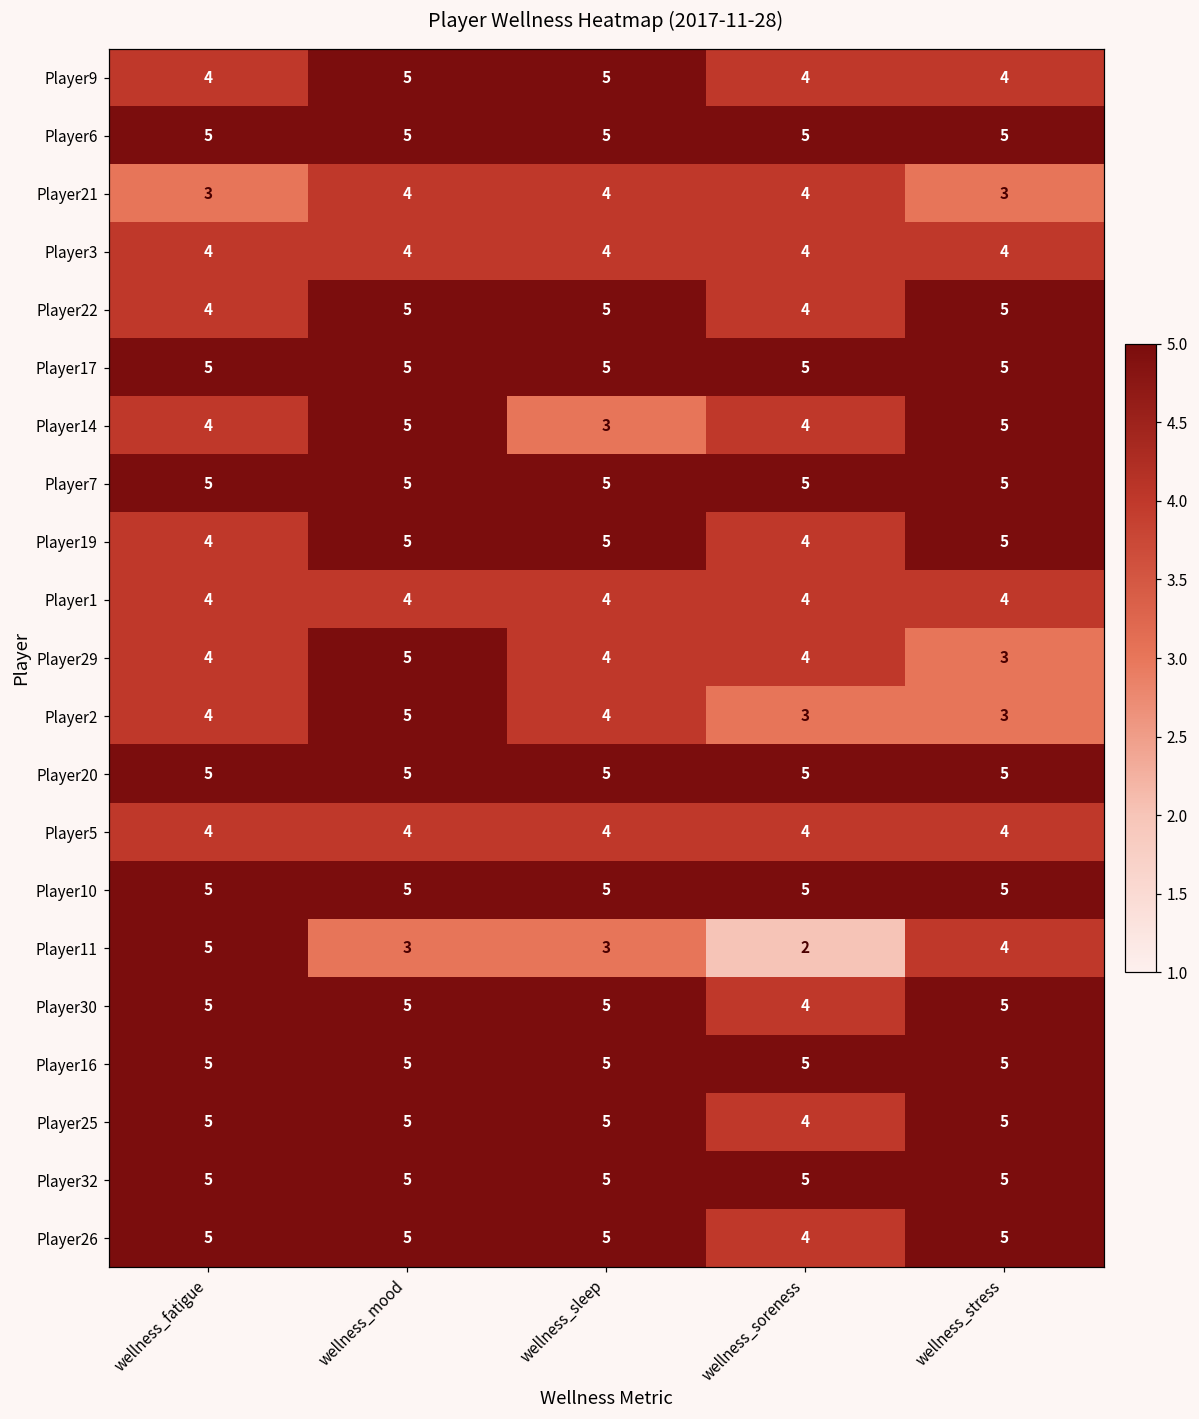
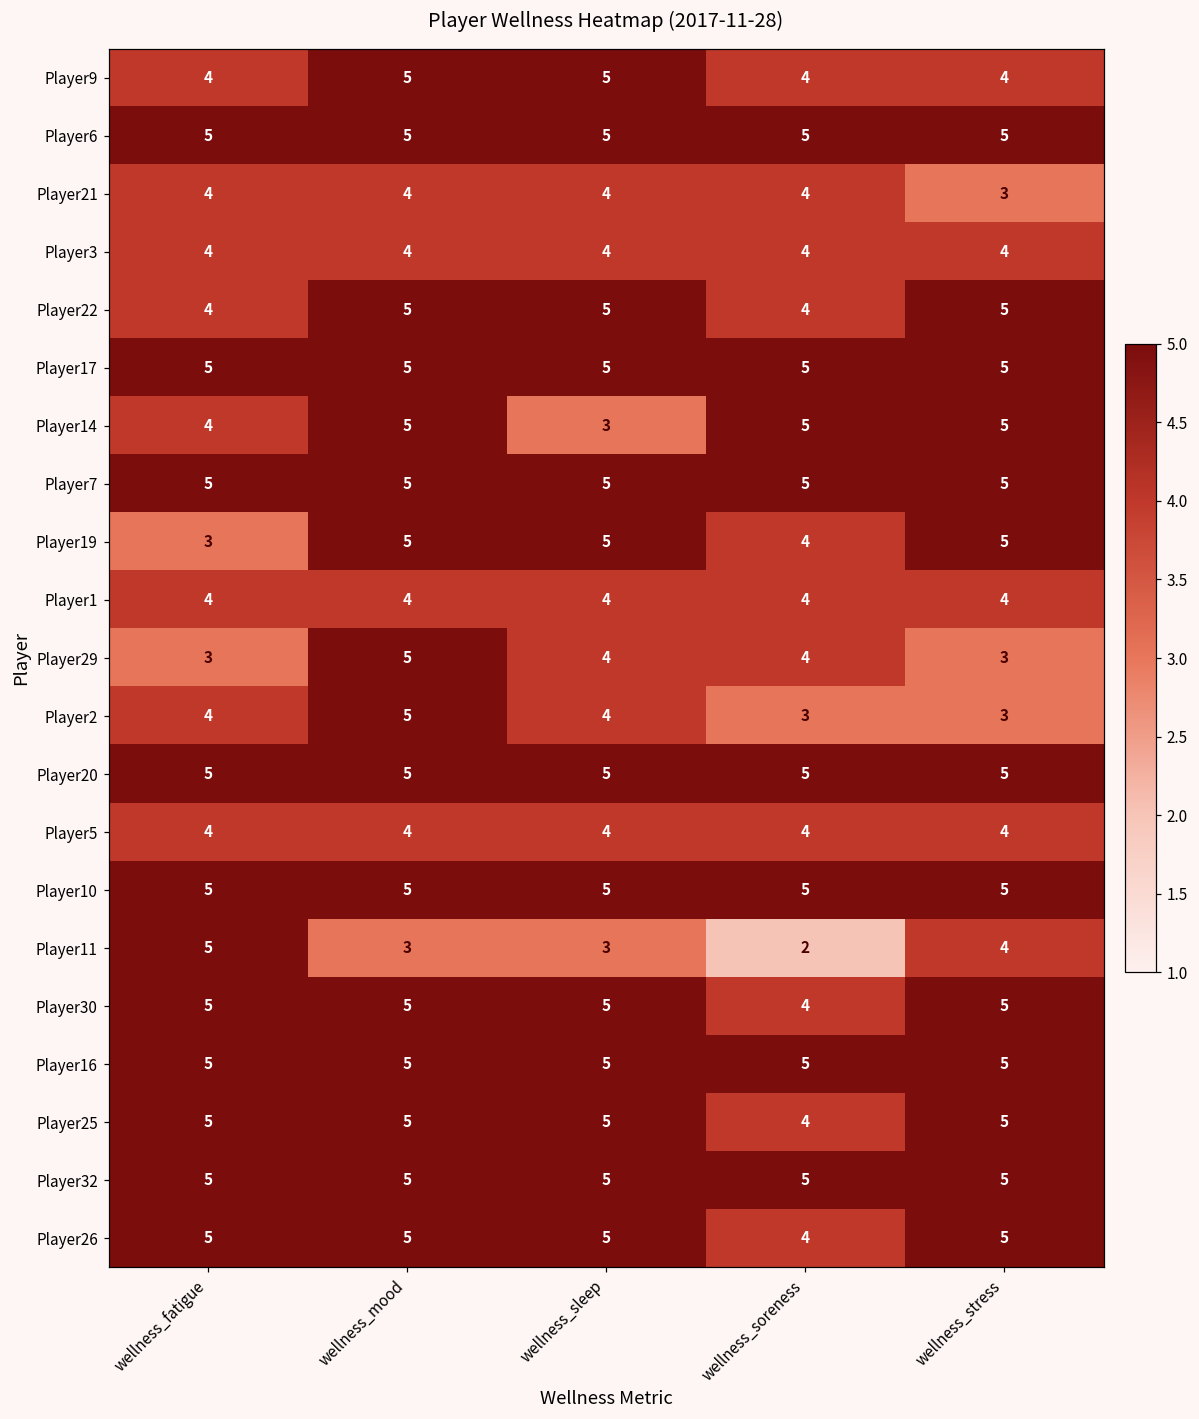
  {
    "Player9": {
      "wellness_fatigue": 4,
      "wellness_mood": 5,
      "wellness_sleep": 5,
      "wellness_soreness": 4,
      "wellness_stress": 4
    },
    "Player6": {
      "wellness_fatigue": 5,
      "wellness_mood": 5,
      "wellness_sleep": 5,
      "wellness_soreness": 5,
      "wellness_stress": 5
    },
    "Player21": {
-     "wellness_fatigue": 3,
+     "wellness_fatigue": 4,
      "wellness_mood": 4,
      "wellness_sleep": 4,
      "wellness_soreness": 4,
      "wellness_stress": 3
    },
    "Player3": {
      "wellness_fatigue": 4,
      "wellness_mood": 4,
      "wellness_sleep": 4,
      "wellness_soreness": 4,
      "wellness_stress": 4
    },
    "Player22": {
      "wellness_fatigue": 4,
      "wellness_mood": 5,
      "wellness_sleep": 5,
      "wellness_soreness": 4,
      "wellness_stress": 5
    },
    "Player17": {
      "wellness_fatigue": 5,
      "wellness_mood": 5,
      "wellness_sleep": 5,
      "wellness_soreness": 5,
      "wellness_stress": 5
    },
    "Player14": {
      "wellness_fatigue": 4,
      "wellness_mood": 5,
      "wellness_sleep": 3,
-     "wellness_soreness": 4,
+     "wellness_soreness": 5,
      "wellness_stress": 5
    },
    "Player7": {
      "wellness_fatigue": 5,
      "wellness_mood": 5,
      "wellness_sleep": 5,
      "wellness_soreness": 5,
      "wellness_stress": 5
    },
    "Player19": {
-     "wellness_fatigue": 4,
+     "wellness_fatigue": 3,
      "wellness_mood": 5,
      "wellness_sleep": 5,
      "wellness_soreness": 4,
      "wellness_stress": 5
    },
    "Player1": {
      "wellness_fatigue": 4,
      "wellness_mood": 4,
      "wellness_sleep": 4,
      "wellness_soreness": 4,
      "wellness_stress": 4
    },
    "Player29": {
-     "wellness_fatigue": 4,
+     "wellness_fatigue": 3,
      "wellness_mood": 5,
      "wellness_sleep": 4,
      "wellness_soreness": 4,
      "wellness_stress": 3
    },
    "Player2": {
      "wellness_fatigue": 4,
      "wellness_mood": 5,
      "wellness_sleep": 4,
      "wellness_soreness": 3,
      "wellness_stress": 3
    },
    "Player20": {
      "wellness_fatigue": 5,
      "wellness_mood": 5,
      "wellness_sleep": 5,
      "wellness_soreness": 5,
      "wellness_stress": 5
    },
    "Player5": {
      "wellness_fatigue": 4,
      "wellness_mood": 4,
      "wellness_sleep": 4,
      "wellness_soreness": 4,
      "wellness_stress": 4
    },
    "Player10": {
      "wellness_fatigue": 5,
      "wellness_mood": 5,
      "wellness_sleep": 5,
      "wellness_soreness": 5,
      "wellness_stress": 5
    },
    "Player11": {
      "wellness_fatigue": 5,
      "wellness_mood": 3,
      "wellness_sleep": 3,
      "wellness_soreness": 2,
      "wellness_stress": 4
    },
    "Player30": {
      "wellness_fatigue": 5,
      "wellness_mood": 5,
      "wellness_sleep": 5,
      "wellness_soreness": 4,
      "wellness_stress": 5
    },
    "Player16": {
      "wellness_fatigue": 5,
      "wellness_mood": 5,
      "wellness_sleep": 5,
      "wellness_soreness": 5,
      "wellness_stress": 5
    },
    "Player25": {
      "wellness_fatigue": 5,
      "wellness_mood": 5,
      "wellness_sleep": 5,
      "wellness_soreness": 4,
      "wellness_stress": 5
    },
    "Player32": {
      "wellness_fatigue": 5,
      "wellness_mood": 5,
      "wellness_sleep": 5,
      "wellness_soreness": 5,
      "wellness_stress": 5
    },
    "Player26": {
      "wellness_fatigue": 5,
      "wellness_mood": 5,
      "wellness_sleep": 5,
      "wellness_soreness": 4,
      "wellness_stress": 5
    }
  }
